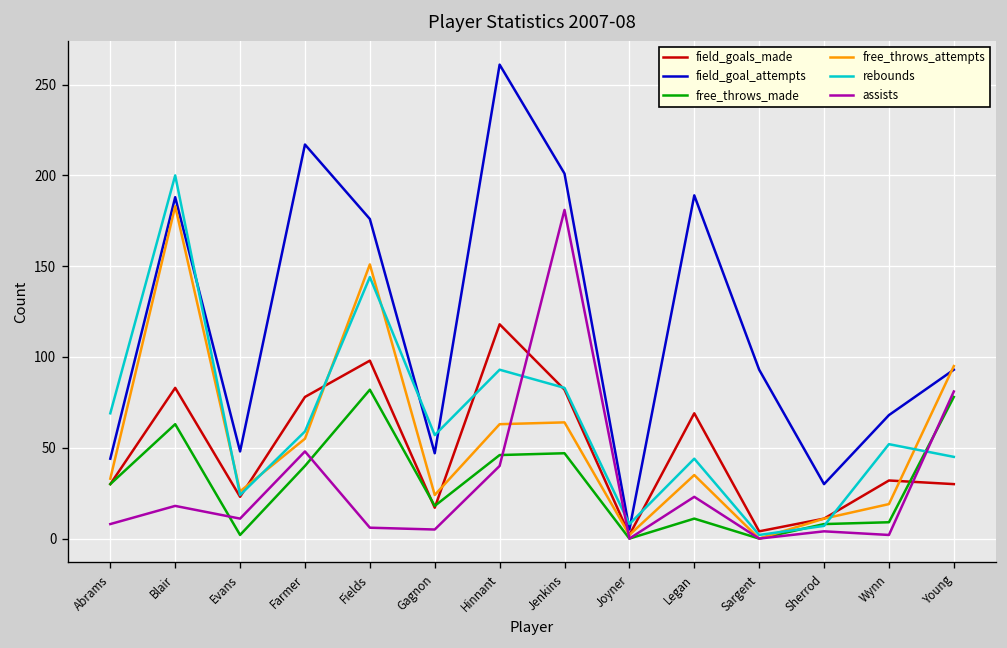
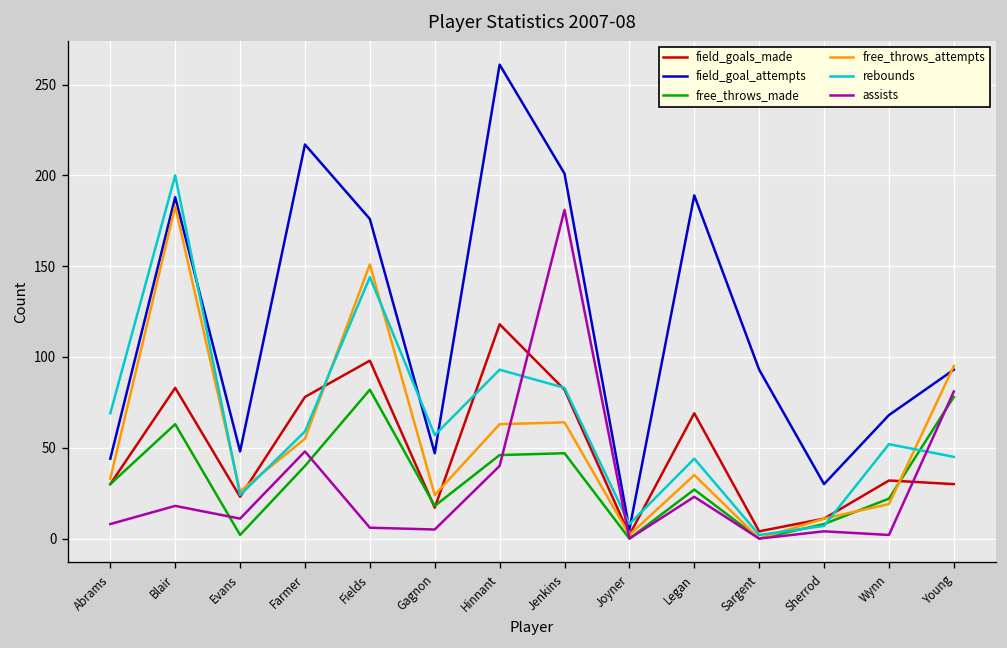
  {
    "field_goals_made": {
      "Blair": 83,
      "Farmer": 78,
      "Fields": 98,
      "Hinnant": 118,
      "Legan": 69,
      "Sargent": 4,
      "Wynn": 32,
      "Young": 30
    },
    "field_goal_attempts": {
      "Abrams": 44,
      "Blair": 188,
      "Evans": 48,
      "Farmer": 217,
      "Fields": 176,
      "Gagnon": 47,
      "Hinnant": 261,
      "Jenkins": 201,
      "Joyner": 5,
      "Legan": 189,
      "Sargent": 93,
      "Sherrod": 30,
      "Wynn": 68,
      "Young": 93
    },
    "free_throws_made": {
      "Blair": 63,
      "Evans": 2,
      "Farmer": 40,
      "Fields": 82,
      "Hinnant": 46,
      "Jenkins": 47,
-     "Legan": 11,
-     "Wynn": 9,
+     "Legan": 27,
+     "Wynn": 22,
      "Young": 78
    },
    "free_throws_attempts": {
      "Abrams": 33,
      "Blair": 183,
      "Evans": 26,
      "Farmer": 55,
      "Fields": 151,
      "Gagnon": 24,
      "Hinnant": 63,
      "Jenkins": 64,
      "Legan": 35,
      "Wynn": 19,
      "Young": 95
    },
    "rebounds": {
      "Abrams": 69,
      "Blair": 200,
      "Farmer": 59,
      "Fields": 144,
      "Gagnon": 57,
      "Hinnant": 93,
      "Joyner": 8,
      "Legan": 44,
      "Sargent": 2,
      "Wynn": 52,
      "Young": 45
    },
    "assists": {
      "Abrams": 8,
      "Blair": 18,
      "Evans": 11,
      "Farmer": 48,
      "Fields": 6,
      "Gagnon": 5,
      "Hinnant": 40,
      "Jenkins": 181,
      "Legan": 23,
      "Sherrod": 4,
      "Wynn": 2,
      "Young": 81
    }
  }
